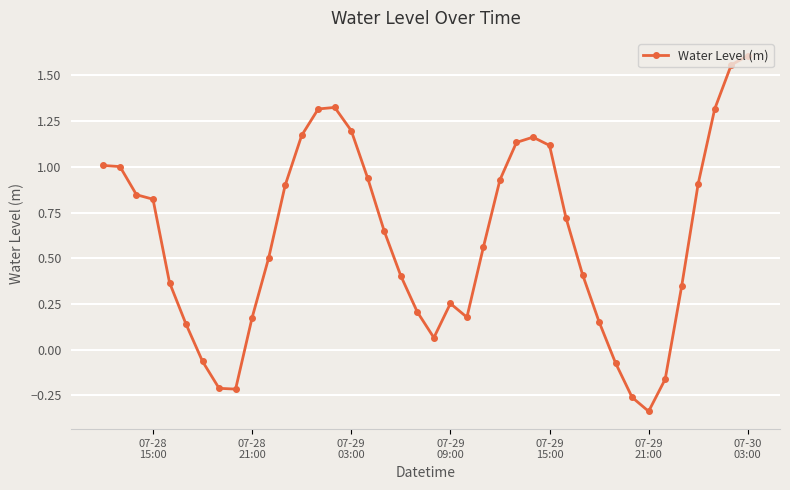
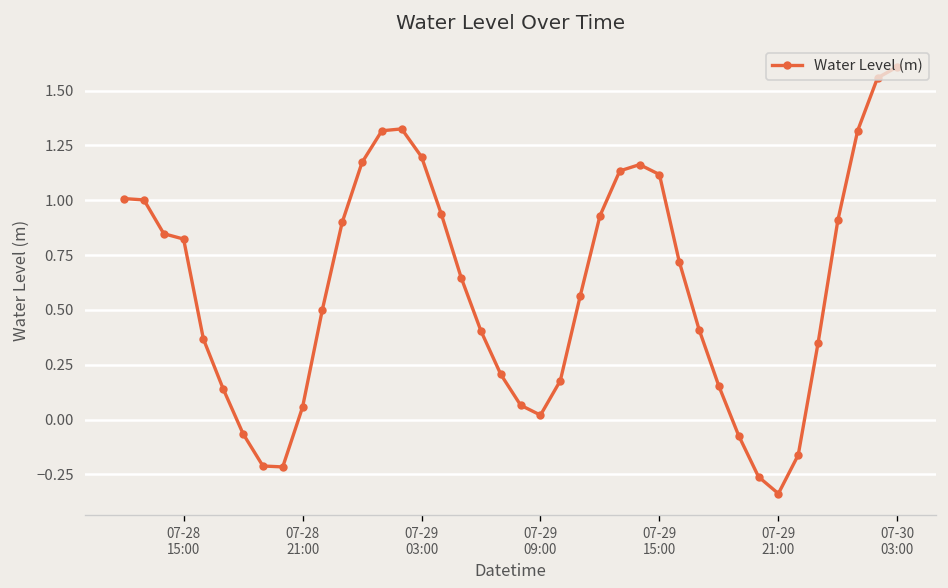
  {
    "07-28 15:00": 0.82,
-   "07-28 21:00": 0.18,
+   "07-28 21:00": 0.06,
    "07-29 03:00": 1.20,
-   "07-29 09:00": 0.25,
+   "07-29 09:00": 0.02,
    "07-29 15:00": 1.12,
    "07-29 21:00": -0.34
  }
